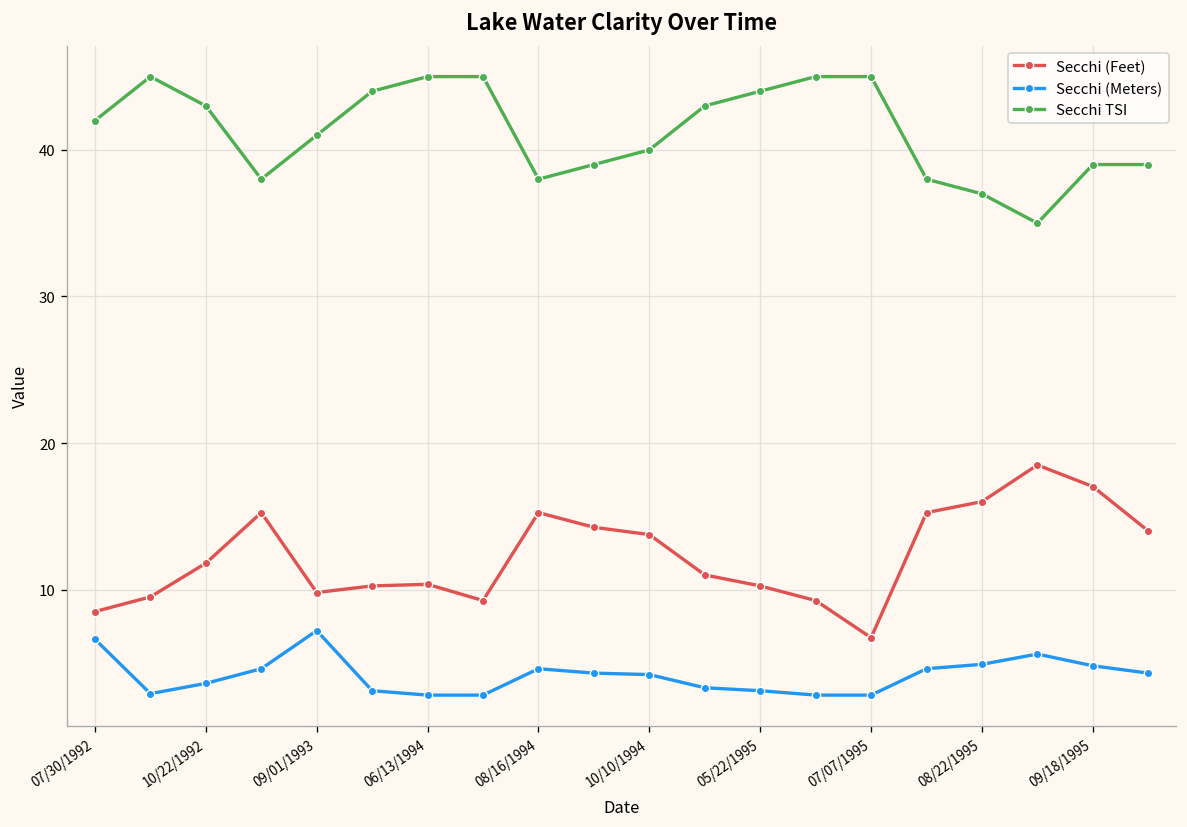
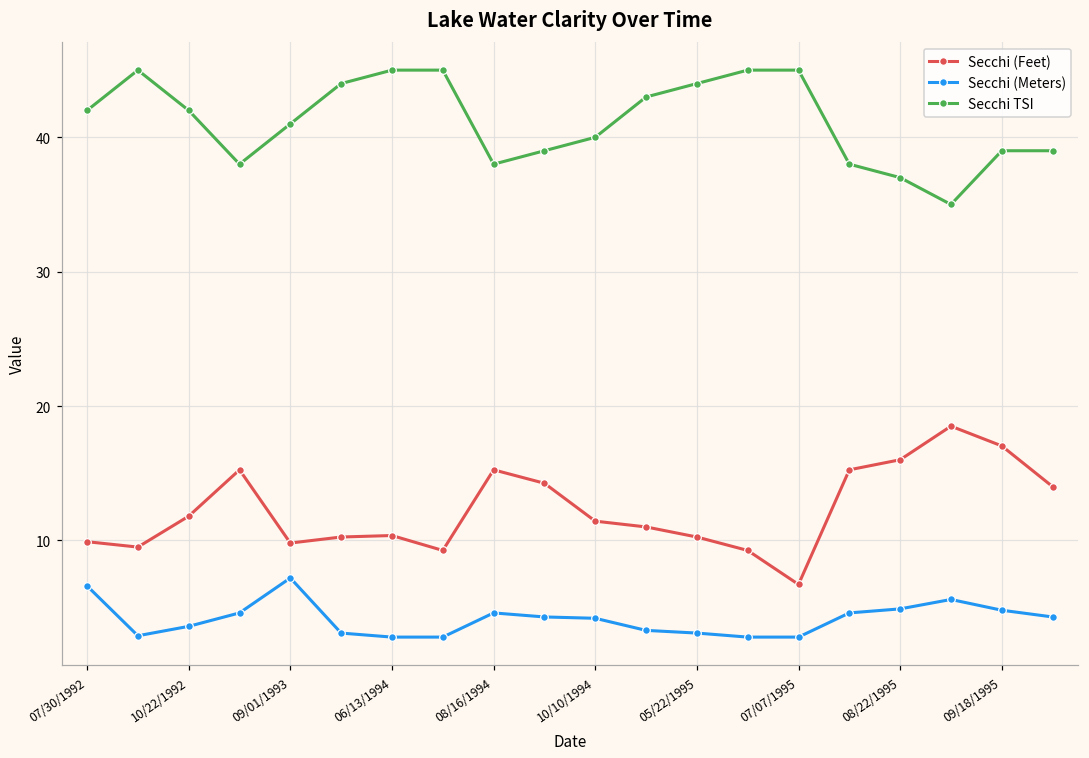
  {
    "Secchi (Feet)": {
-     "07/30/1992": 8.5,
+     "07/30/1992": 9.9,
      "10/22/1992": 11.8,
      "09/01/1993": 9.8,
      "06/13/1994": 10.4,
      "08/16/1994": 15.3,
-     "10/10/1994": 13.8,
+     "10/10/1994": 11.4,
      "05/22/1995": 10.3,
      "07/07/1995": 6.7,
      "08/22/1995": 16.0,
      "09/18/1995": 17.0
    },
    "Secchi (Meters)": {
      "07/30/1992": 6.6,
      "10/22/1992": 3.6,
      "09/01/1993": 7.2,
      "06/13/1994": 2.8,
      "08/16/1994": 4.6,
      "10/10/1994": 4.2,
      "05/22/1995": 3.1,
      "07/07/1995": 2.8,
      "08/22/1995": 4.9,
      "09/18/1995": 4.8
    },
    "Secchi TSI": {
      "07/30/1992": 42,
-     "10/22/1992": 43,
+     "10/22/1992": 42,
      "09/01/1993": 41,
      "06/13/1994": 45,
      "08/16/1994": 38,
      "10/10/1994": 40,
      "05/22/1995": 44,
      "07/07/1995": 45,
      "08/22/1995": 37,
      "09/18/1995": 39
    }
  }
